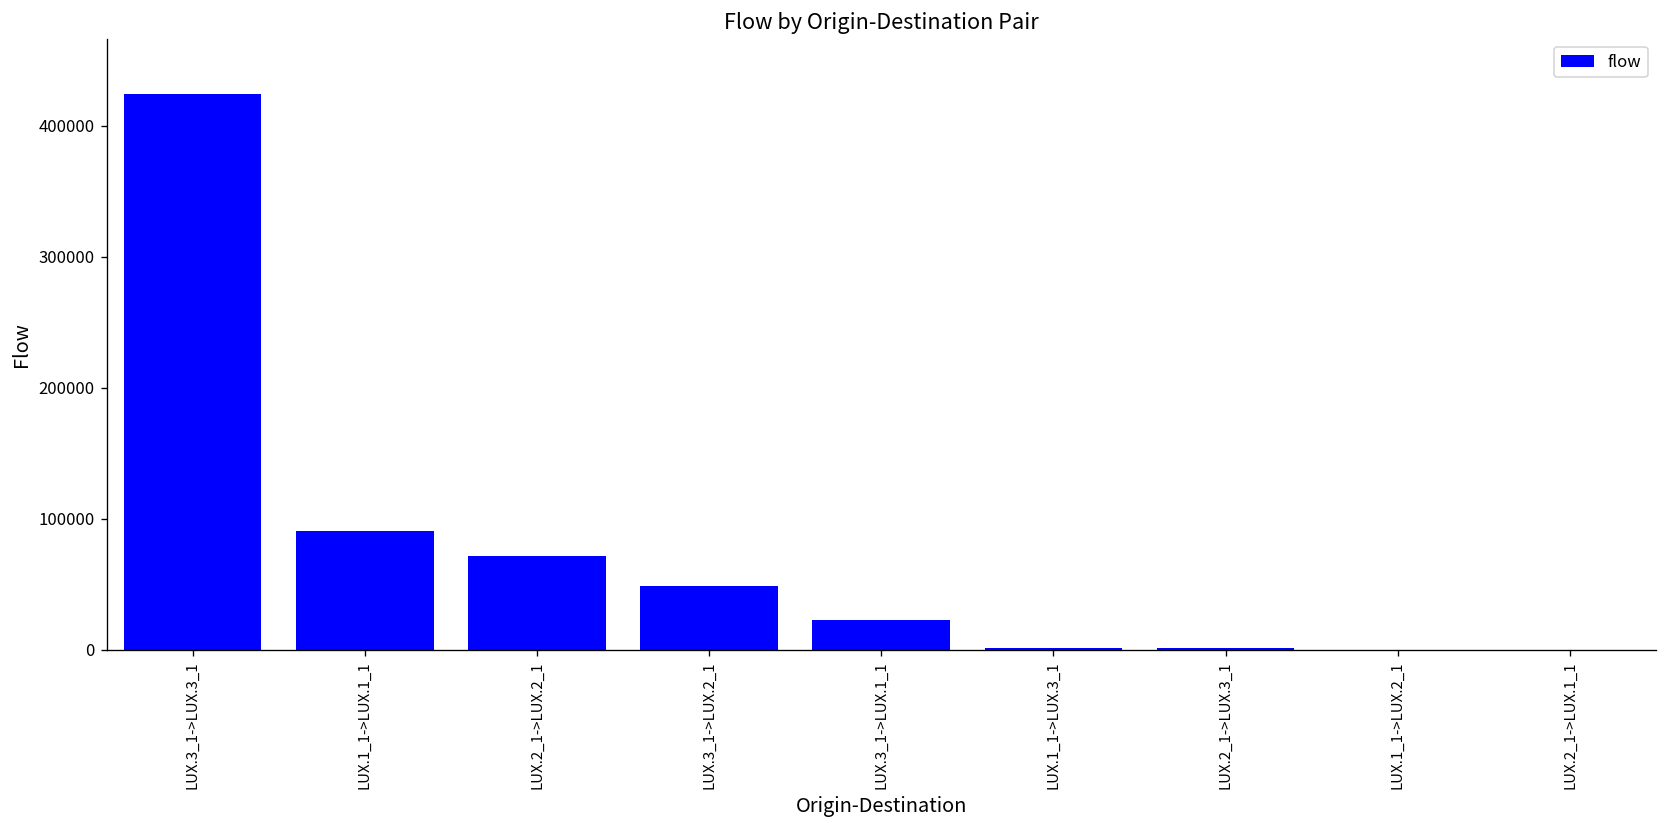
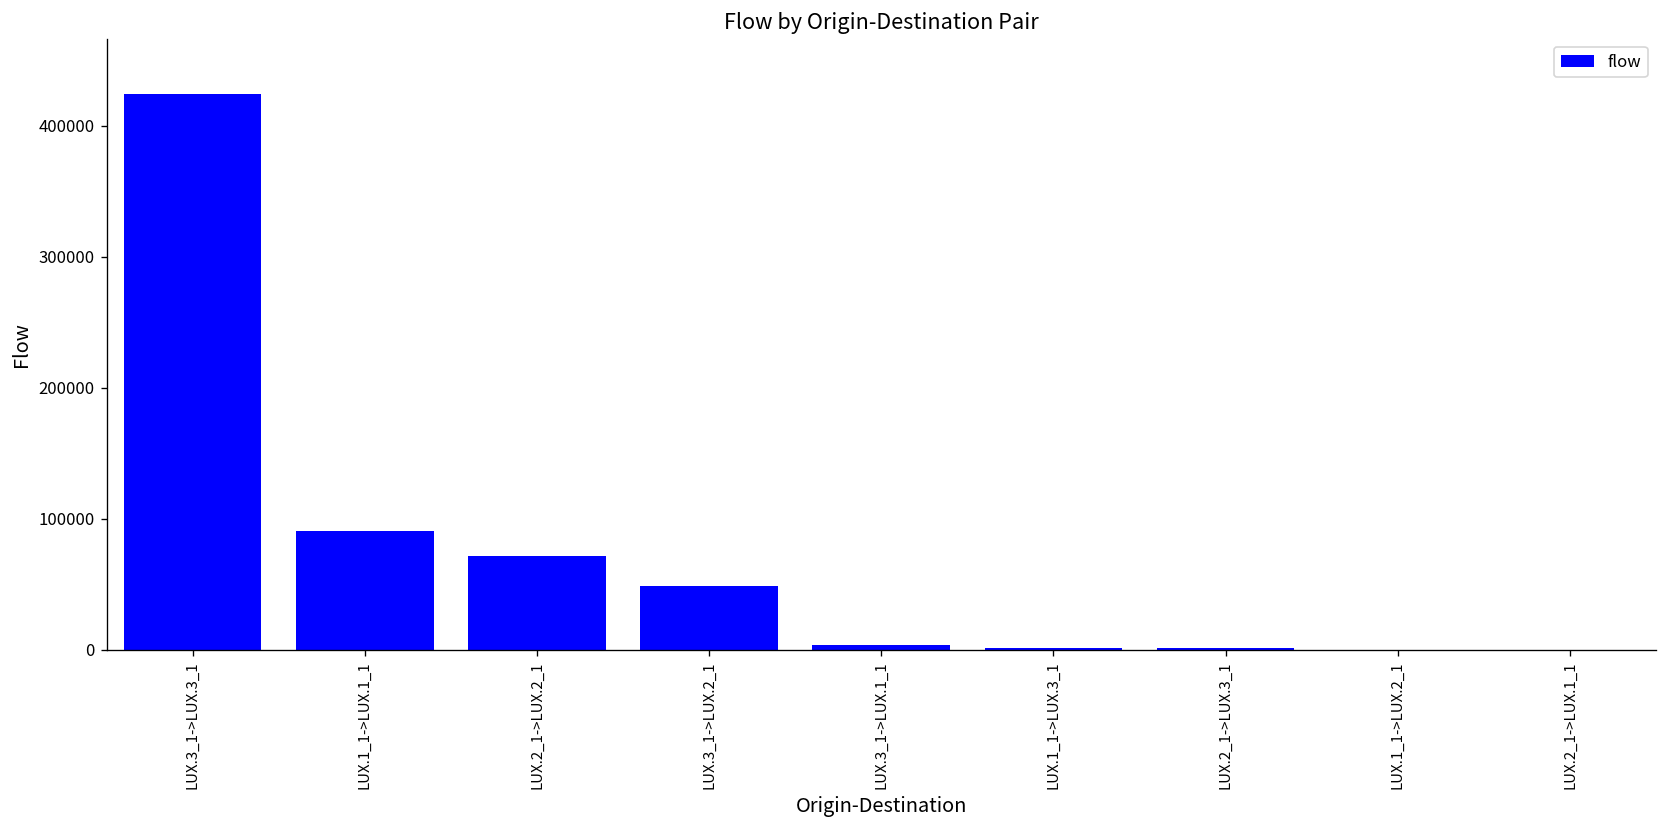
  {
    "LUX.3_1->LUX.3_1": 424000,
    "LUX.1_1->LUX.1_1": 91000,
    "LUX.2_1->LUX.2_1": 72000,
    "LUX.3_1->LUX.2_1": 49000,
-   "LUX.3_1->LUX.1_1": 23000
+   "LUX.3_1->LUX.1_1": 4000
  }
